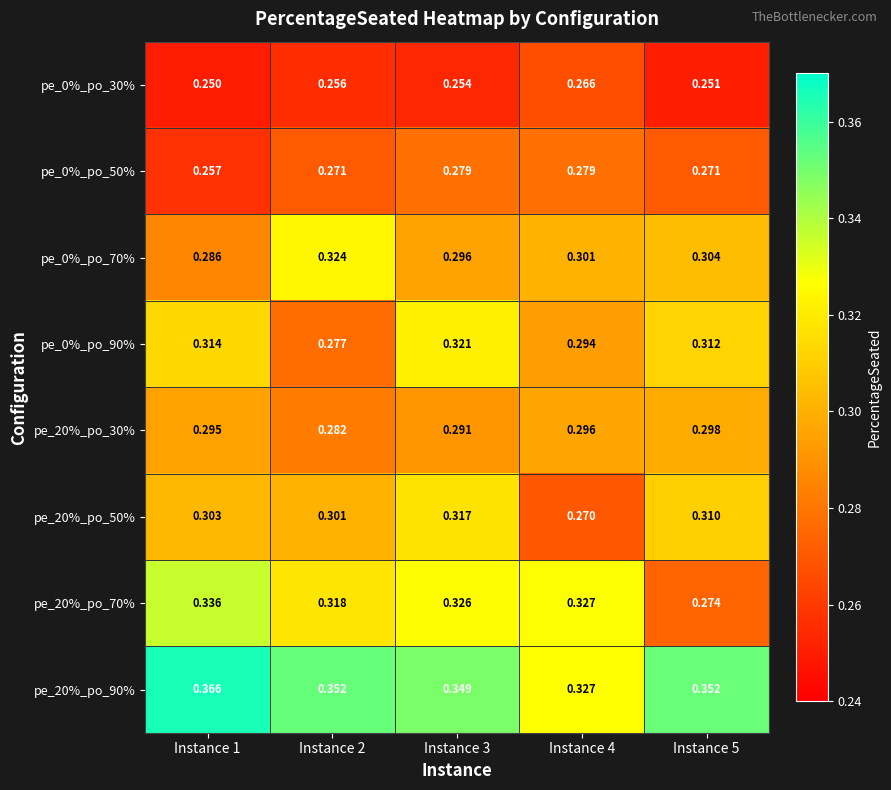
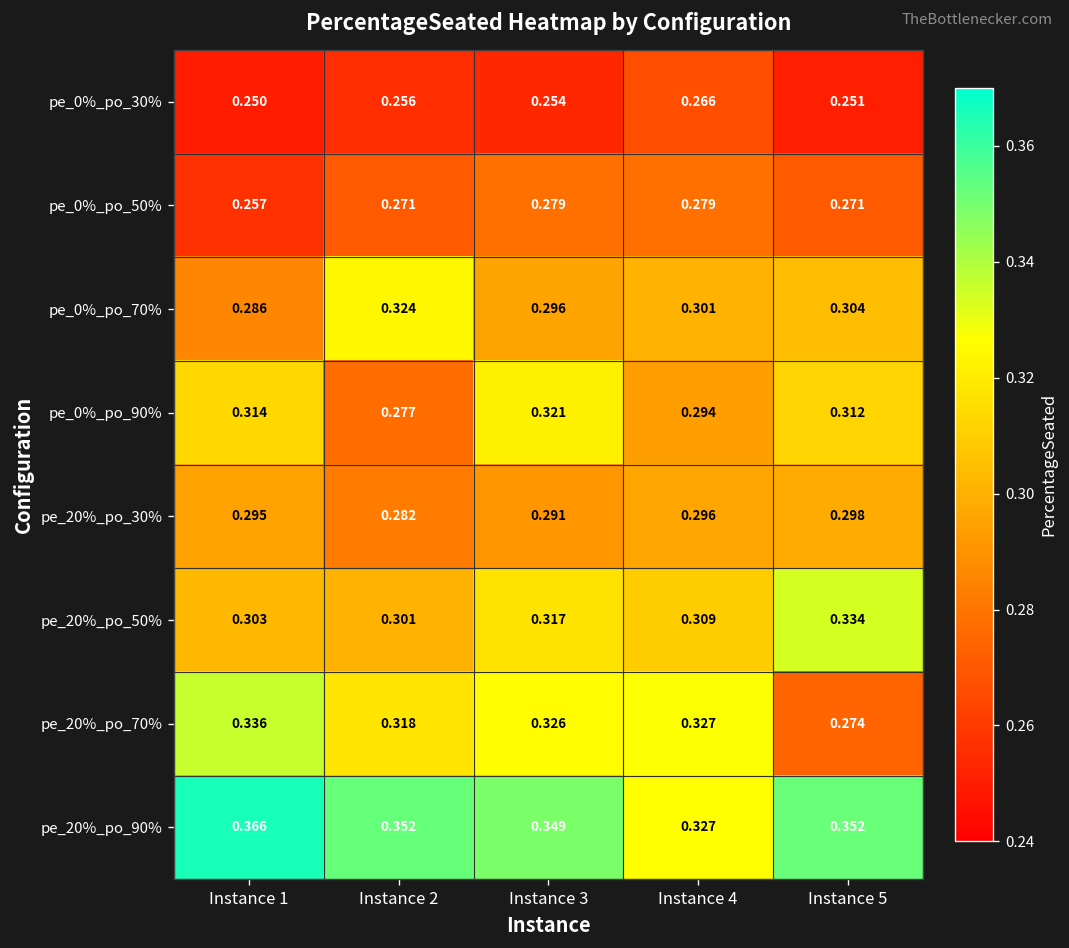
  {
    "pe_0%_po_30%": {
      "Instance 1": 0.250,
      "Instance 2": 0.256,
      "Instance 3": 0.254,
      "Instance 4": 0.266,
      "Instance 5": 0.251
    },
    "pe_0%_po_50%": {
      "Instance 1": 0.257,
      "Instance 2": 0.271,
      "Instance 3": 0.279,
      "Instance 4": 0.279,
      "Instance 5": 0.271
    },
    "pe_0%_po_70%": {
      "Instance 1": 0.286,
      "Instance 2": 0.324,
      "Instance 3": 0.296,
      "Instance 4": 0.301,
      "Instance 5": 0.304
    },
    "pe_0%_po_90%": {
      "Instance 1": 0.314,
      "Instance 2": 0.277,
      "Instance 3": 0.321,
      "Instance 4": 0.294,
      "Instance 5": 0.312
    },
    "pe_20%_po_30%": {
      "Instance 1": 0.295,
      "Instance 2": 0.282,
      "Instance 3": 0.291,
      "Instance 4": 0.296,
      "Instance 5": 0.298
    },
    "pe_20%_po_50%": {
      "Instance 1": 0.303,
      "Instance 2": 0.301,
      "Instance 3": 0.317,
-     "Instance 4": 0.270,
-     "Instance 5": 0.310
+     "Instance 4": 0.309,
+     "Instance 5": 0.334
    },
    "pe_20%_po_70%": {
      "Instance 1": 0.336,
      "Instance 2": 0.318,
      "Instance 3": 0.326,
      "Instance 4": 0.327,
      "Instance 5": 0.274
    },
    "pe_20%_po_90%": {
      "Instance 1": 0.366,
      "Instance 2": 0.352,
      "Instance 3": 0.349,
      "Instance 4": 0.327,
      "Instance 5": 0.352
    }
  }
